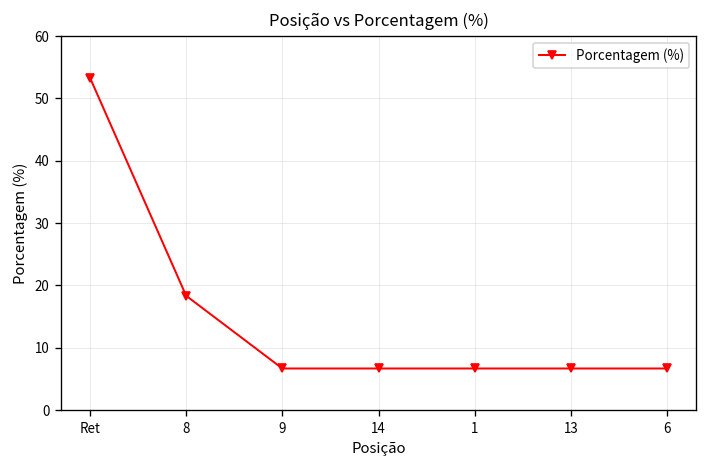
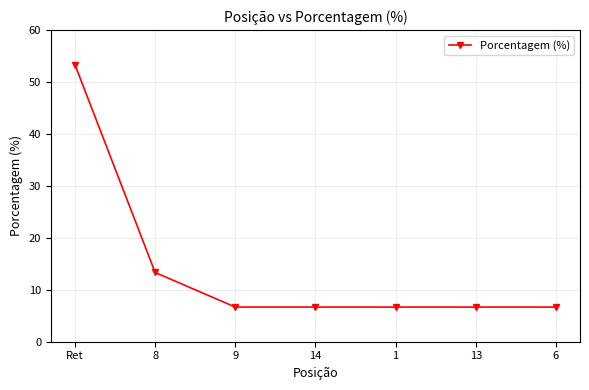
  {
    "Ret": 53,
-   "8": 18,
+   "8": 13,
    "9": 7,
    "14": 7,
    "1": 7,
    "13": 7,
    "6": 7
  }
